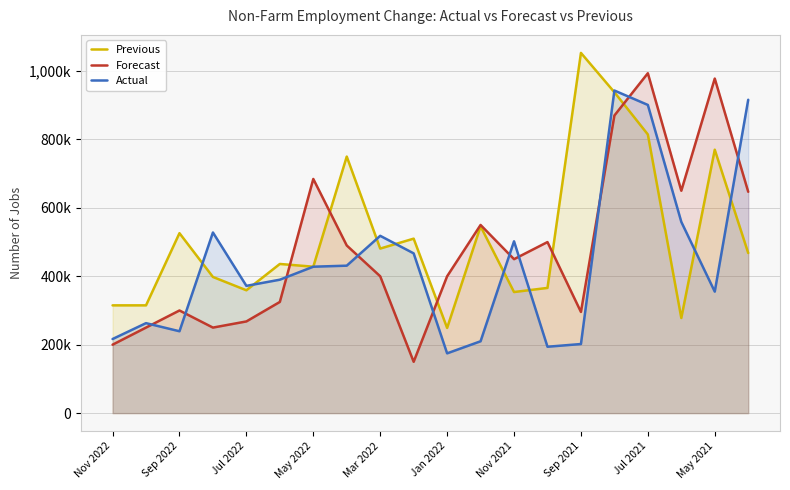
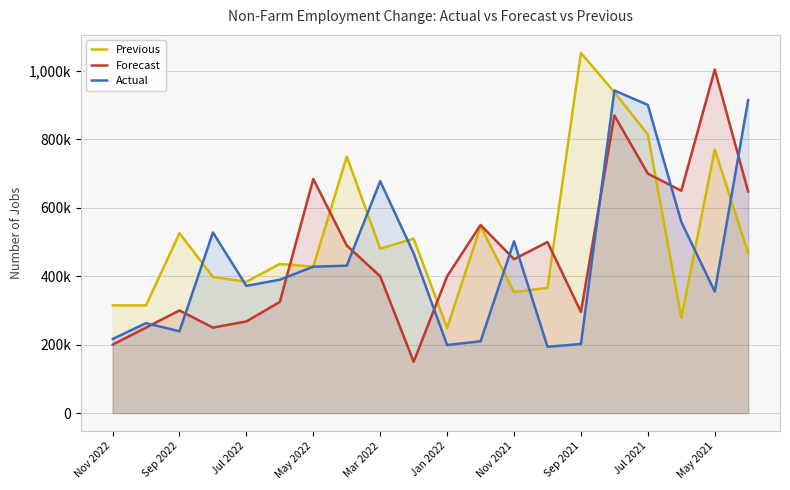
  {
    "Previous": {
      "Nov 2022": "320,000",
      "Sep 2022": "530,000",
-     "Jul 2022": "360,000",
+     "Jul 2022": "380,000",
      "Mar 2022": "480,000",
      "Jan 2022": "250,000",
      "Nov 2021": "350,000",
      "Sep 2021": "1,050,000",
      "Jul 2021": "810,000",
      "May 2021": "770,000"
    },
    "Forecast": {
      "Nov 2022": "200,000",
      "Sep 2022": "300,000",
      "Jul 2022": "270,000",
      "May 2022": "680,000",
      "Mar 2022": "400,000",
      "Jan 2022": "400,000",
      "Nov 2021": "450,000",
      "Sep 2021": "300,000",
-     "Jul 2021": "990,000",
-     "May 2021": "980,000"
+     "Jul 2021": "700,000",
+     "May 2021": "1,000,000"
    },
    "Actual": {
      "Nov 2022": "220,000",
      "Sep 2022": "240,000",
      "Jul 2022": "370,000",
-     "Mar 2022": "520,000",
-     "Jan 2022": "170,000",
+     "Mar 2022": "680,000",
+     "Jan 2022": "200,000",
      "Nov 2021": "500,000",
      "Sep 2021": "200,000",
      "Jul 2021": "900,000",
      "May 2021": "360,000"
    }
  }
